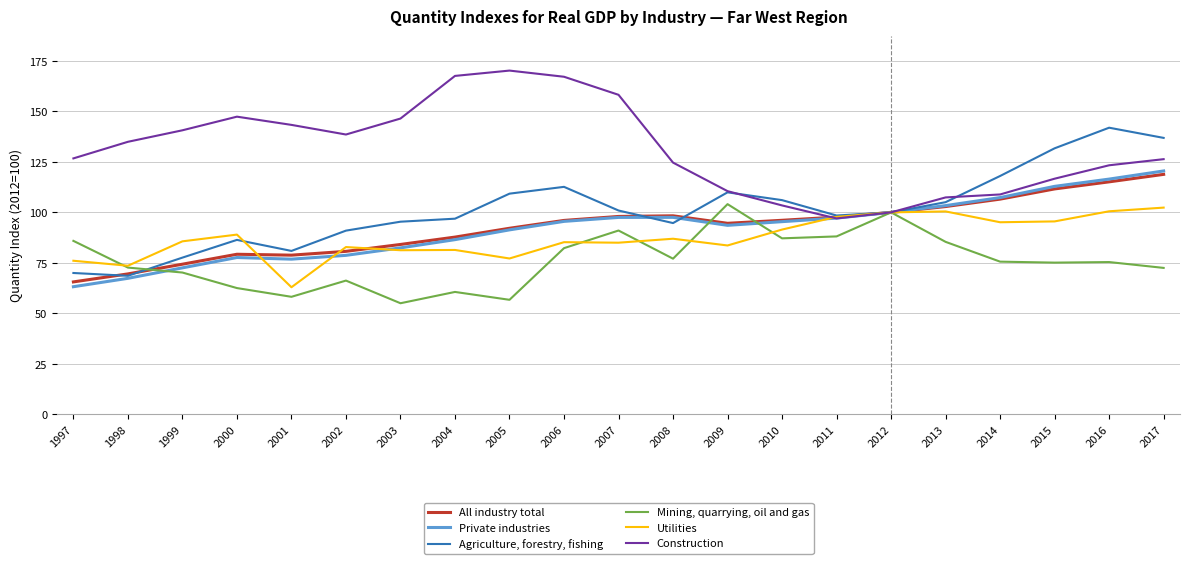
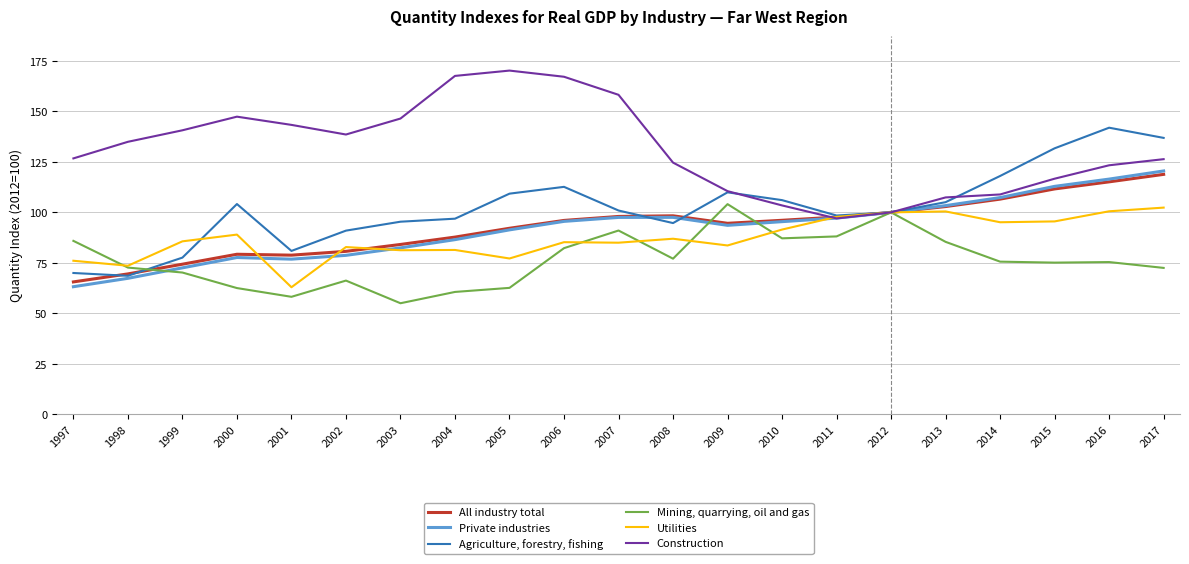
  {
    "All industry total": {
      "1997": 66,
      "1999": 74,
      "2000": 79,
      "2001": 79,
      "2002": 81,
      "2003": 84,
      "2015": 112,
      "2016": 115,
      "2017": 119
    },
    "Private industries": {
      "1997": 63,
      "1999": 73,
      "2000": 78,
      "2001": 77,
      "2002": 79,
      "2015": 113,
      "2016": 116,
      "2017": 121
    },
    "Agriculture, forestry, fishing": {
      "1997": 70,
      "1999": 78,
-     "2000": 86,
+     "2000": 104,
      "2001": 81,
      "2002": 91,
      "2003": 95,
      "2004": 97,
      "2005": 109,
      "2006": 113,
      "2007": 101,
      "2008": 95,
      "2010": 106,
      "2013": 105,
      "2014": 118,
      "2015": 132,
      "2016": 142,
      "2017": 137
    },
    "Mining, quarrying, oil and gas": {
      "1997": 86,
      "1999": 70,
      "2000": 63,
      "2001": 58,
      "2002": 66,
      "2003": 55,
      "2004": 61,
-     "2005": 57,
+     "2005": 63,
      "2006": 82,
      "2007": 91,
      "2008": 77,
      "2009": 104,
      "2010": 87,
      "2011": 88,
      "2013": 85,
      "2014": 76,
      "2015": 75,
      "2016": 75,
      "2017": 73
    },
    "Utilities": {
      "1997": 76,
      "1999": 86,
      "2000": 89,
      "2001": 63,
      "2002": 83,
      "2004": 81,
      "2005": 77,
      "2006": 85,
      "2007": 85,
      "2008": 87,
      "2009": 84,
      "2010": 91,
      "2013": 100,
      "2014": 95,
      "2015": 96,
      "2016": 101,
      "2017": 102
    },
    "Construction": {
      "1997": 127,
      "1998": 135,
      "1999": 141,
      "2000": 147,
      "2001": 143,
      "2002": 139,
      "2003": 146,
      "2004": 168,
      "2005": 170,
      "2006": 167,
      "2007": 158,
      "2008": 125,
      "2010": 103,
      "2013": 107,
      "2014": 109,
      "2015": 117,
      "2016": 123,
      "2017": 126
    }
  }
